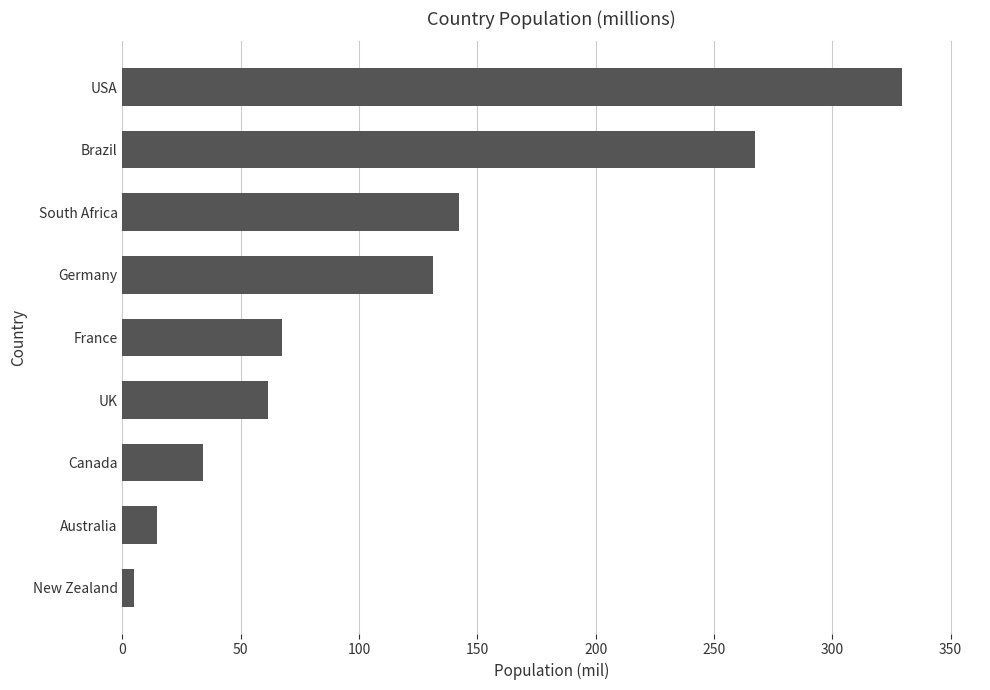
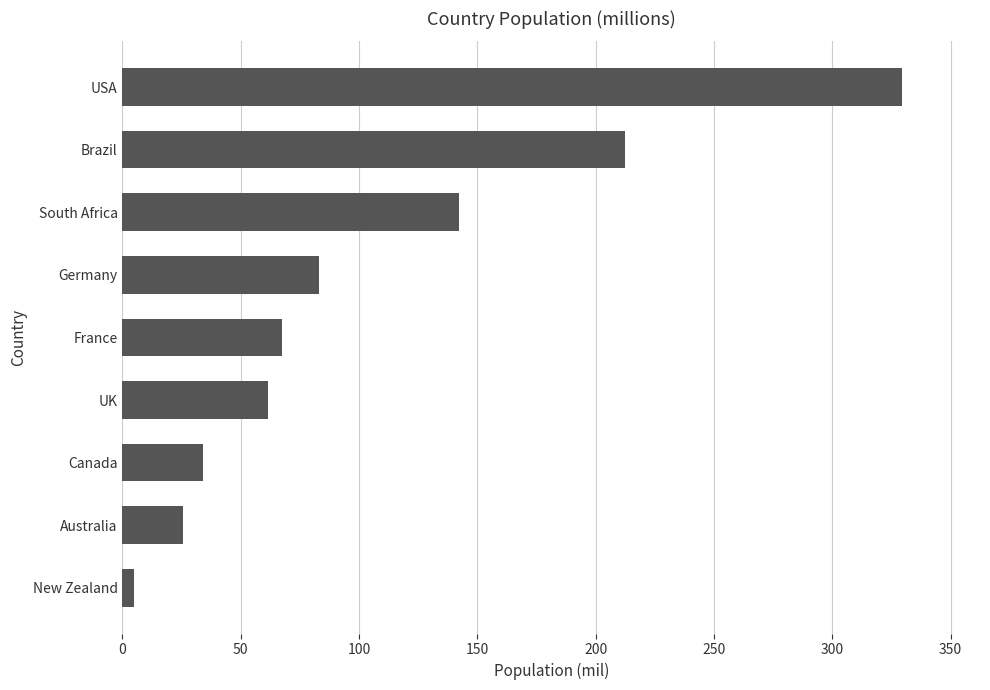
  {
    "USA": 330,
-   "Brazil": 268,
+   "Brazil": 213,
    "South Africa": 142,
-   "Germany": 131,
+   "Germany": 83,
    "France": 67,
    "UK": 62,
    "Canada": 34,
-   "Australia": 15,
+   "Australia": 26,
    "New Zealand": 5
  }
